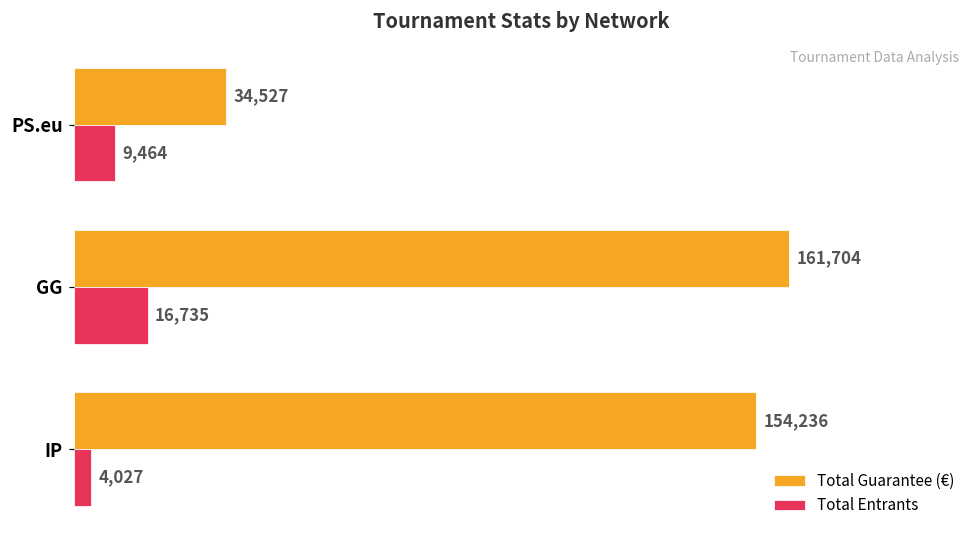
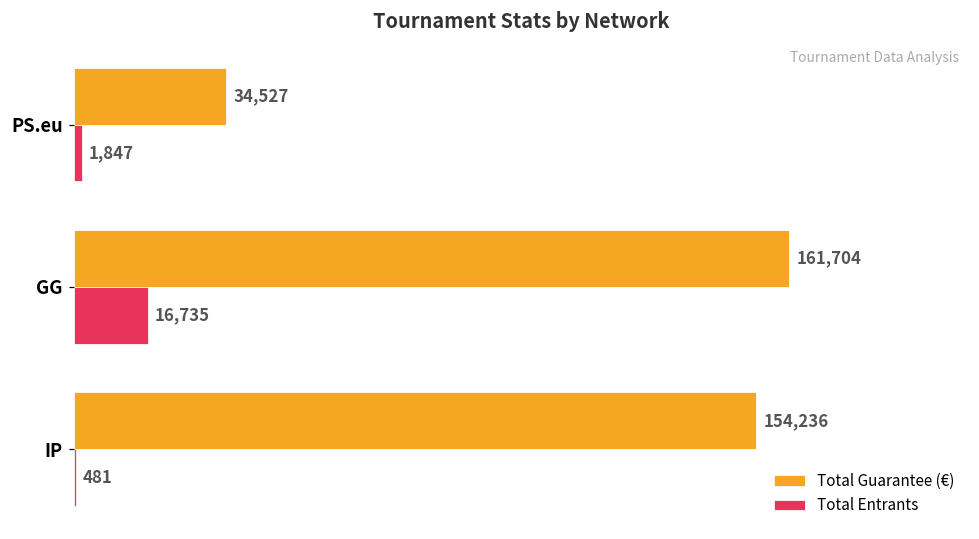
  {
    "Total Guarantee (€)": {
      "PS.eu": "34,527",
      "GG": "161,704",
      "IP": "154,236"
    },
    "Total Entrants": {
-     "PS.eu": "9,464",
+     "PS.eu": "1,847",
      "GG": "16,735",
-     "IP": "4,027"
+     "IP": "481"
    }
  }
